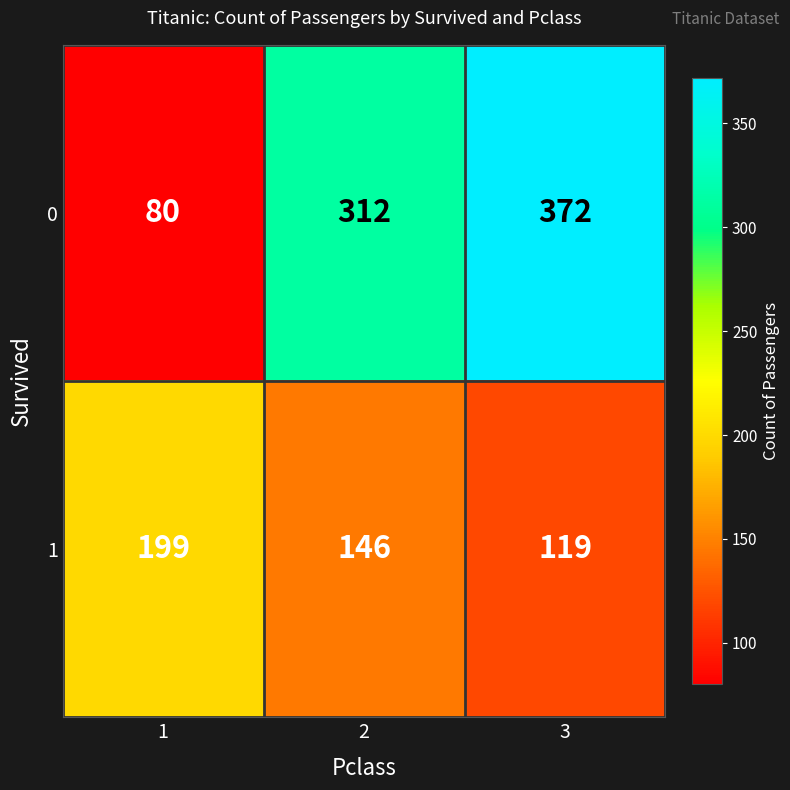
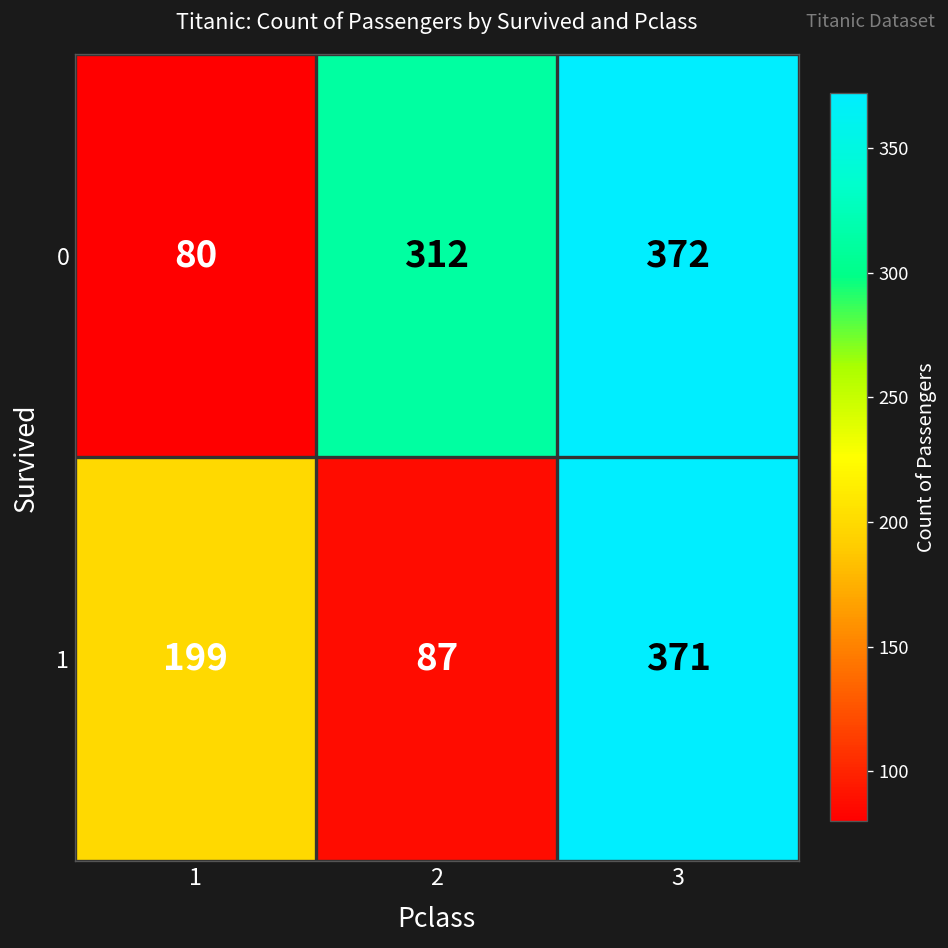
  {
    "0": {
      "1": 80,
      "2": 312,
      "3": 372
    },
    "1": {
      "1": 199,
-     "2": 146,
-     "3": 119
+     "2": 87,
+     "3": 371
    }
  }
